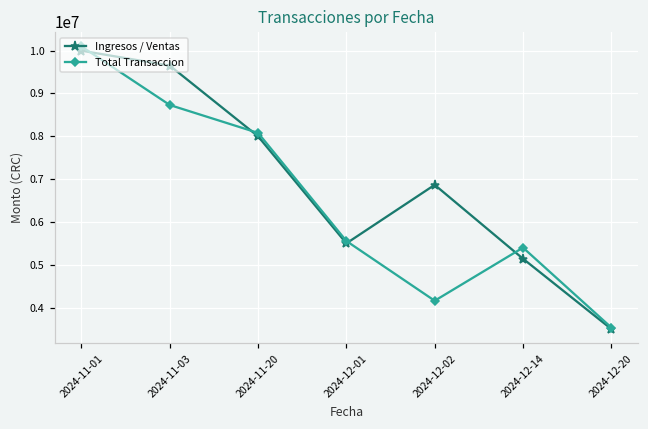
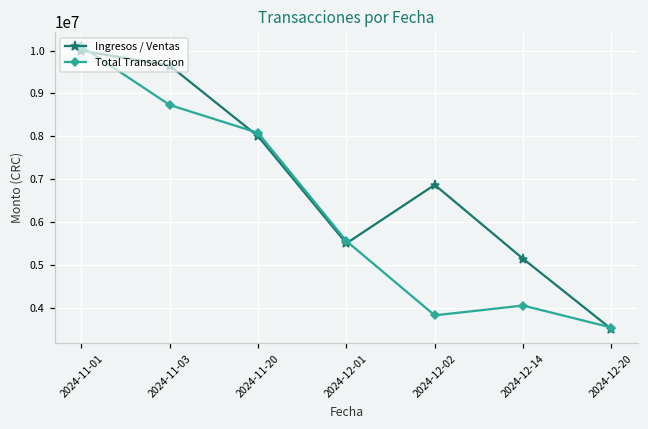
  {
    "Ingresos / Ventas": {
      "2024-11-20": 8000000,
      "2024-12-02": 6900000,
      "2024-12-14": 5100000
    },
    "Total Transaccion": {
      "2024-11-03": 8700000,
      "2024-11-20": 8100000,
-     "2024-12-02": 4200000,
-     "2024-12-14": 5400000
+     "2024-12-02": 3800000,
+     "2024-12-14": 4000000
    }
  }
